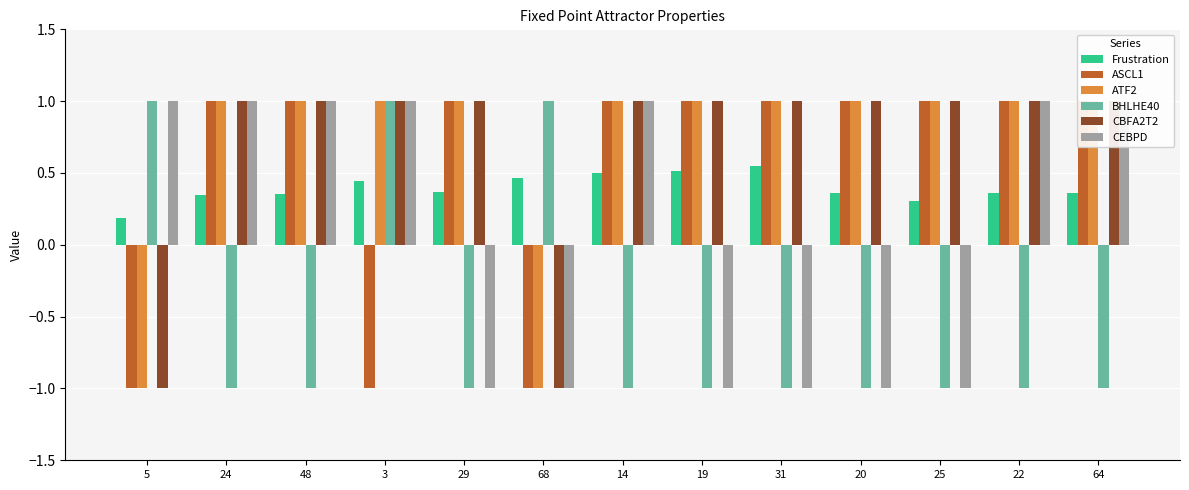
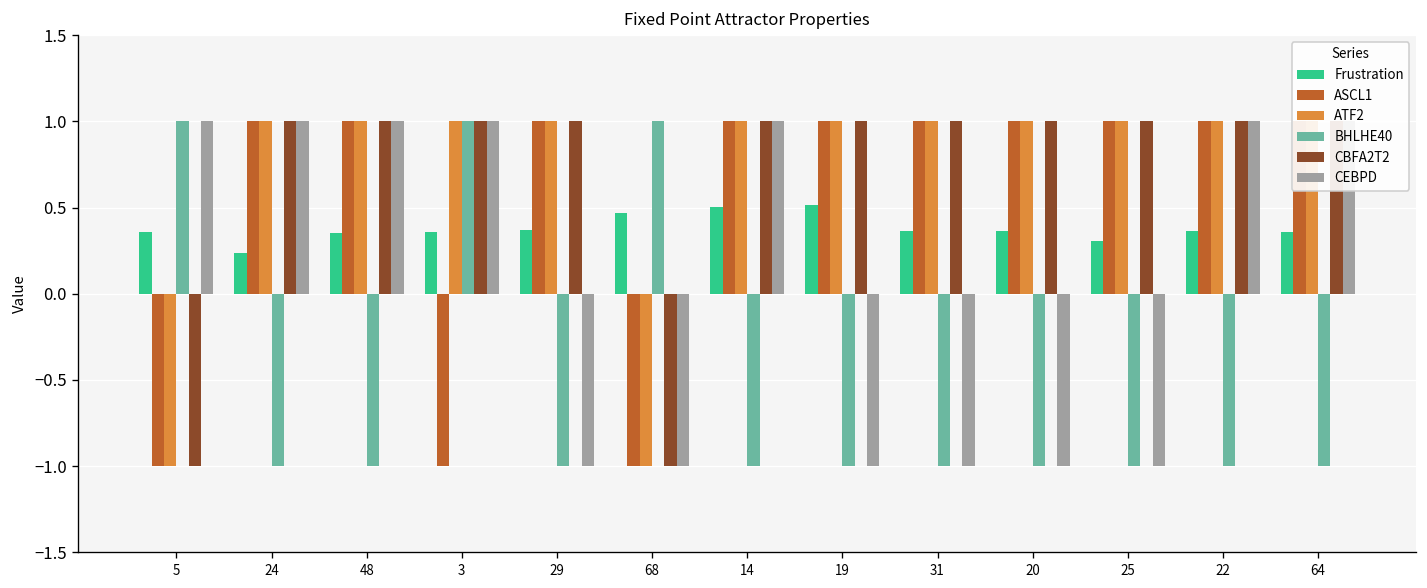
  {
    "Frustration": {
-     "5": 0.19,
-     "24": 0.35,
+     "5": 0.36,
+     "24": 0.24,
      "48": 0.35,
-     "3": 0.44,
+     "3": 0.36,
      "29": 0.37,
      "68": 0.47,
      "14": 0.50,
      "19": 0.51,
-     "31": 0.55,
+     "31": 0.37,
      "20": 0.36,
      "25": 0.31,
      "22": 0.36,
      "64": 0.36
    }
  }
